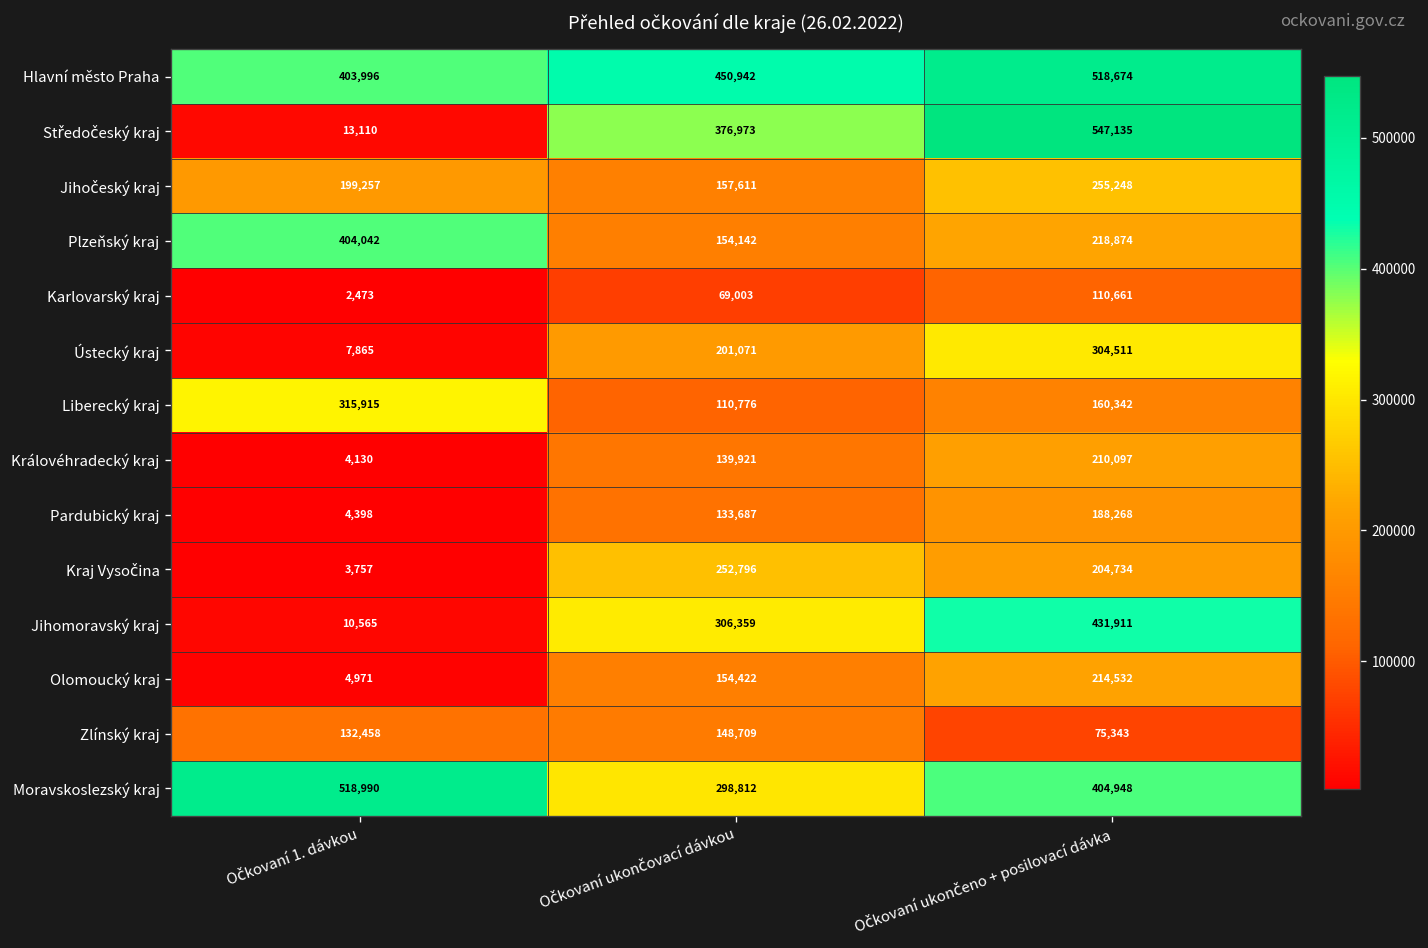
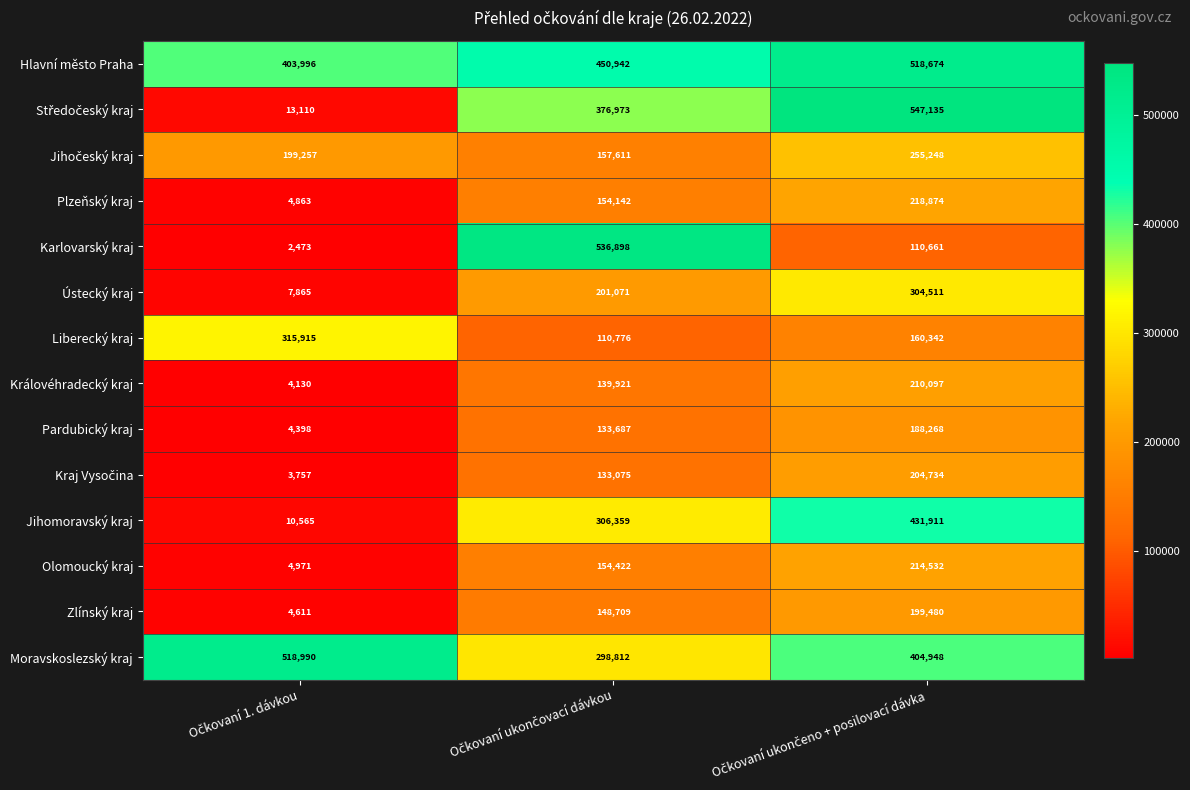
  {
    "Hlavní město Praha": {
      "Očkovaní 1. dávkou": "403,996",
      "Očkovaní ukončovací dávkou": "450,942",
      "Očkovaní ukončeno + posilovací dávka": "518,674"
    },
    "Středočeský kraj": {
      "Očkovaní 1. dávkou": "13,110",
      "Očkovaní ukončovací dávkou": "376,973",
      "Očkovaní ukončeno + posilovací dávka": "547,135"
    },
    "Jihočeský kraj": {
      "Očkovaní 1. dávkou": "199,257",
      "Očkovaní ukončovací dávkou": "157,611",
      "Očkovaní ukončeno + posilovací dávka": "255,248"
    },
    "Plzeňský kraj": {
-     "Očkovaní 1. dávkou": "404,042",
+     "Očkovaní 1. dávkou": "4,863",
      "Očkovaní ukončovací dávkou": "154,142",
      "Očkovaní ukončeno + posilovací dávka": "218,874"
    },
    "Karlovarský kraj": {
      "Očkovaní 1. dávkou": "2,473",
-     "Očkovaní ukončovací dávkou": "69,003",
+     "Očkovaní ukončovací dávkou": "536,898",
      "Očkovaní ukončeno + posilovací dávka": "110,661"
    },
    "Ústecký kraj": {
      "Očkovaní 1. dávkou": "7,865",
      "Očkovaní ukončovací dávkou": "201,071",
      "Očkovaní ukončeno + posilovací dávka": "304,511"
    },
    "Liberecký kraj": {
      "Očkovaní 1. dávkou": "315,915",
      "Očkovaní ukončovací dávkou": "110,776",
      "Očkovaní ukončeno + posilovací dávka": "160,342"
    },
    "Královéhradecký kraj": {
      "Očkovaní 1. dávkou": "4,130",
      "Očkovaní ukončovací dávkou": "139,921",
      "Očkovaní ukončeno + posilovací dávka": "210,097"
    },
    "Pardubický kraj": {
      "Očkovaní 1. dávkou": "4,398",
      "Očkovaní ukončovací dávkou": "133,687",
      "Očkovaní ukončeno + posilovací dávka": "188,268"
    },
    "Kraj Vysočina": {
      "Očkovaní 1. dávkou": "3,757",
-     "Očkovaní ukončovací dávkou": "252,796",
+     "Očkovaní ukončovací dávkou": "133,075",
      "Očkovaní ukončeno + posilovací dávka": "204,734"
    },
    "Jihomoravský kraj": {
      "Očkovaní 1. dávkou": "10,565",
      "Očkovaní ukončovací dávkou": "306,359",
      "Očkovaní ukončeno + posilovací dávka": "431,911"
    },
    "Olomoucký kraj": {
      "Očkovaní 1. dávkou": "4,971",
      "Očkovaní ukončovací dávkou": "154,422",
      "Očkovaní ukončeno + posilovací dávka": "214,532"
    },
    "Zlínský kraj": {
-     "Očkovaní 1. dávkou": "132,458",
+     "Očkovaní 1. dávkou": "4,611",
      "Očkovaní ukončovací dávkou": "148,709",
-     "Očkovaní ukončeno + posilovací dávka": "75,343"
+     "Očkovaní ukončeno + posilovací dávka": "199,480"
    },
    "Moravskoslezský kraj": {
      "Očkovaní 1. dávkou": "518,990",
      "Očkovaní ukončovací dávkou": "298,812",
      "Očkovaní ukončeno + posilovací dávka": "404,948"
    }
  }
